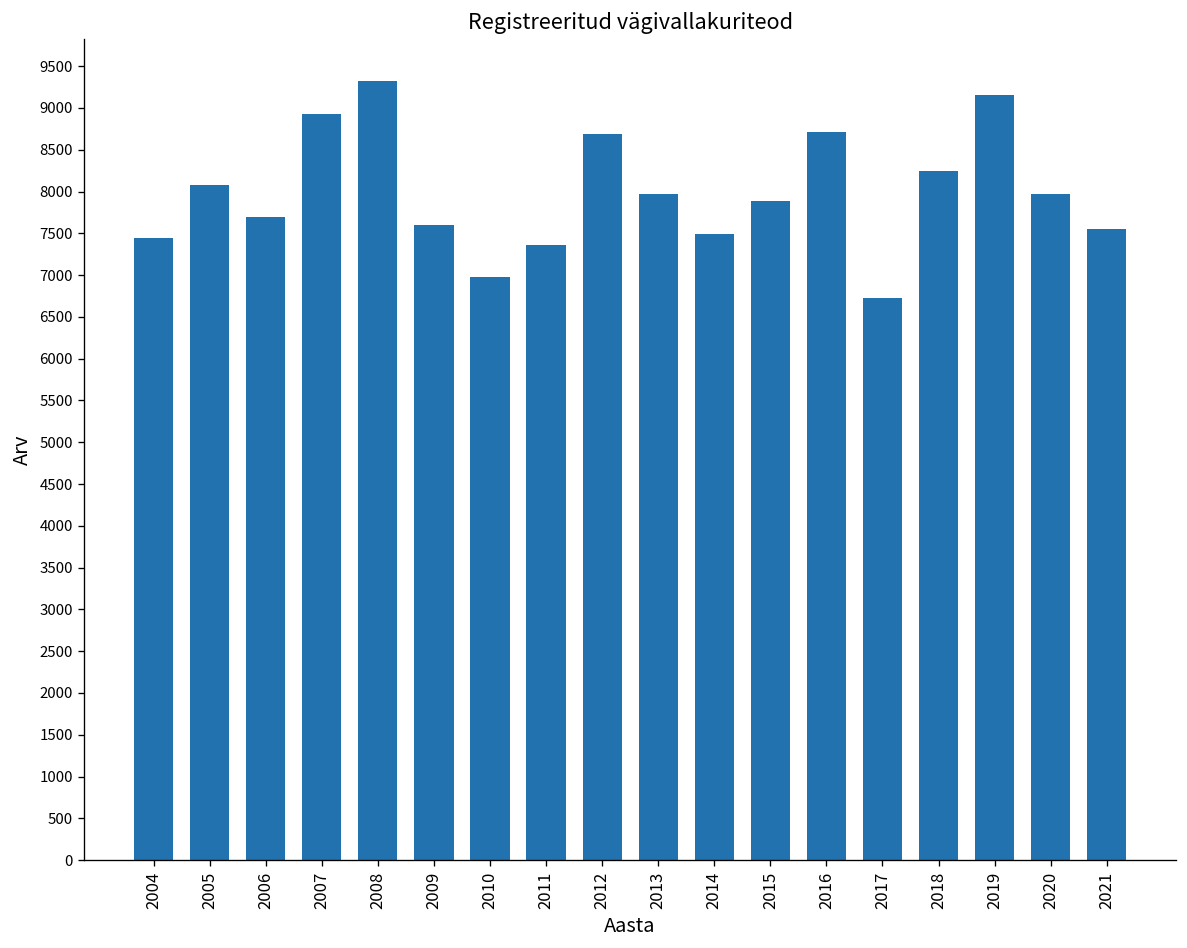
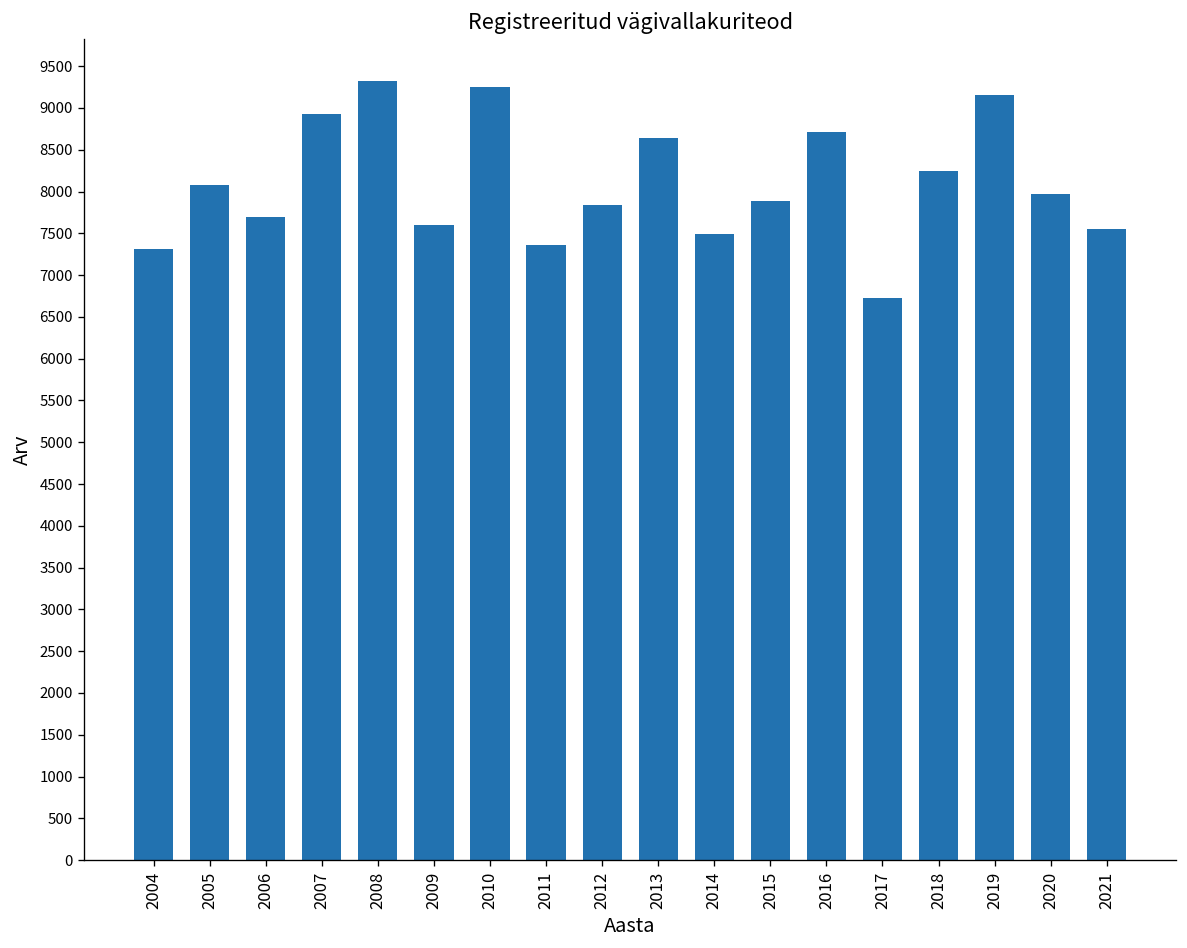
  {
-   "2004": 7400,
+   "2004": 7300,
    "2005": 8100,
    "2006": 7700,
    "2007": 8900,
    "2008": 9300,
    "2009": 7600,
-   "2010": 7000,
+   "2010": 9200,
    "2011": 7400,
-   "2012": 8700,
-   "2013": 8000,
+   "2012": 7800,
+   "2013": 8600,
    "2014": 7500,
    "2015": 7900,
    "2016": 8700,
    "2017": 6700,
    "2018": 8200,
    "2019": 9200,
    "2020": 8000,
    "2021": 7500
  }
